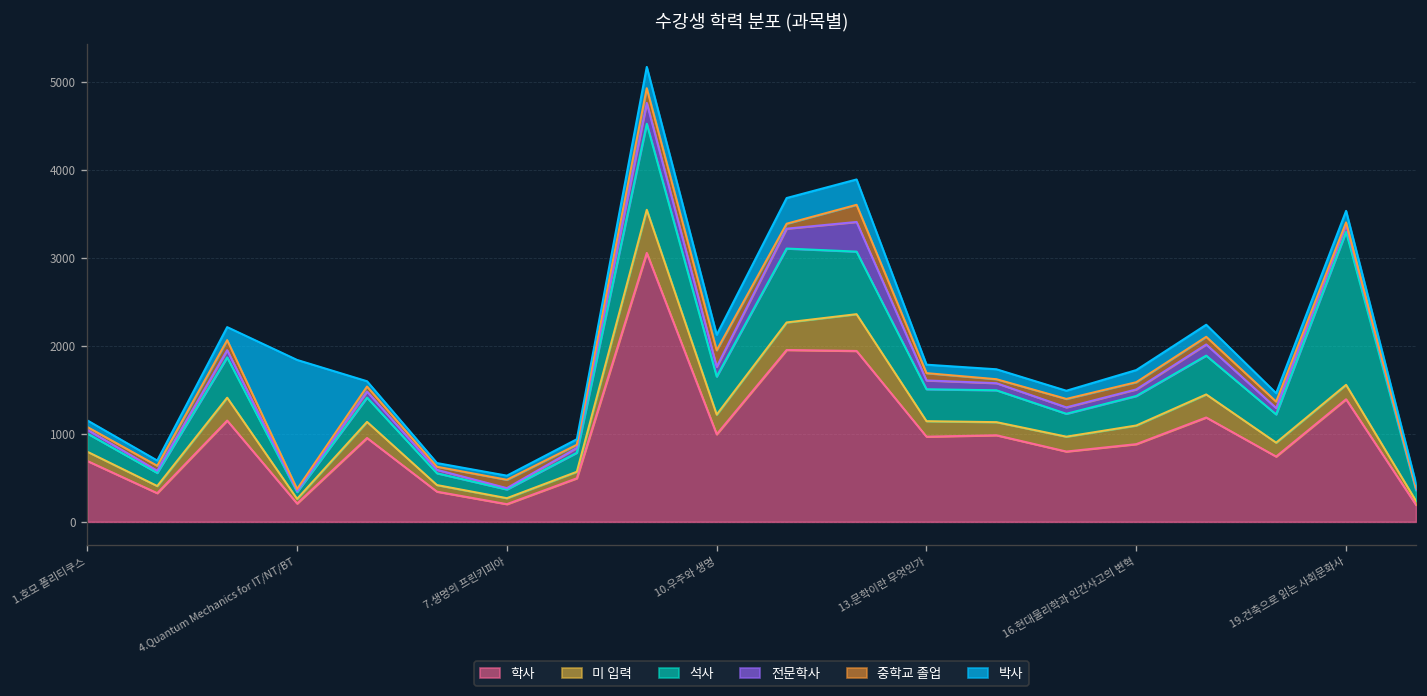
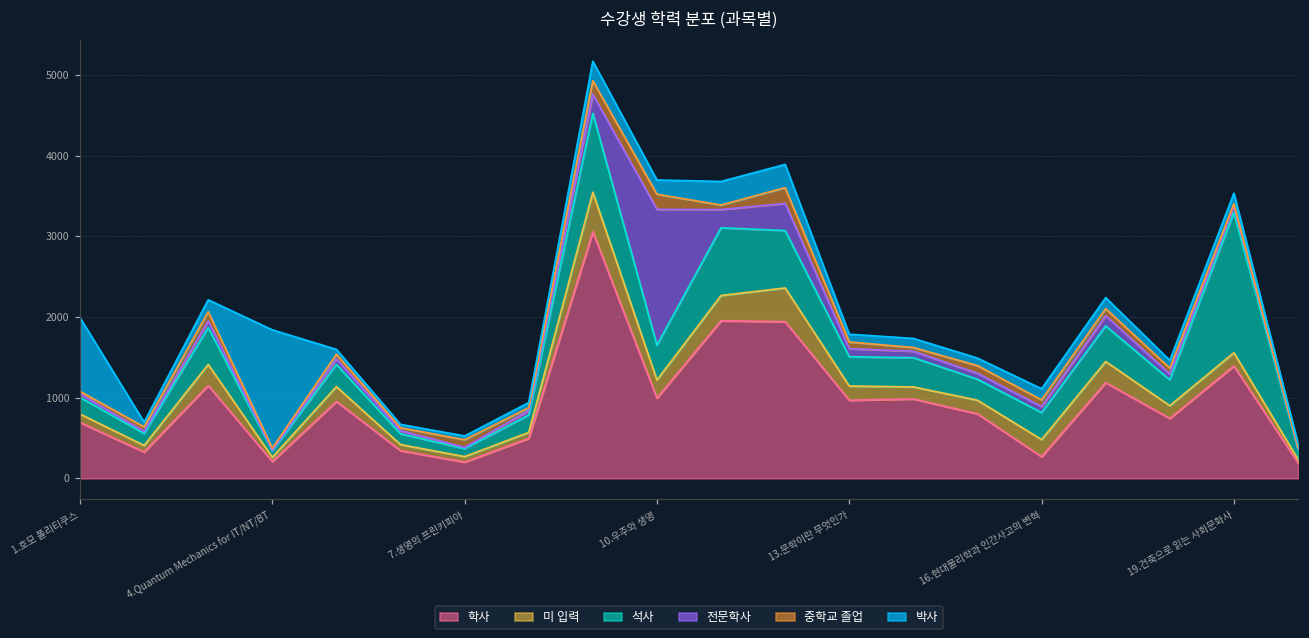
  {
    "학사": {
      "1.호모 폴리티쿠스": 700,
      "4.Quantum Mechanics for IT/NT/BT": 200,
      "7.생명의 프린키피아": 200,
      "10.우주와 생명": 1000,
      "13.문학이란 무엇인가": 1000,
-     "16.현대물리학과 인간사고의 변혁": 900,
+     "16.현대물리학과 인간사고의 변혁": 300,
      "19.건축으로 읽는 사회문화사": 1400
    },
    "석사": {
      "1.호모 폴리티쿠스": 200,
      "10.우주와 생명": 400,
      "13.문학이란 무엇인가": 400,
      "16.현대물리학과 인간사고의 변혁": 300,
      "19.건축으로 읽는 사회문화사": 1700
    },
    "전문학사": {
-     "10.우주와 생명": 100,
+     "10.우주와 생명": 1700,
      "13.문학이란 무엇인가": 100,
      "16.현대물리학과 인간사고의 변혁": 100
    },
    "박사": {
-     "1.호모 폴리티쿠스": 100,
+     "1.호모 폴리티쿠스": 900,
      "4.Quantum Mechanics for IT/NT/BT": 1500,
      "7.생명의 프린키피아": 0,
      "10.우주와 생명": 200,
      "13.문학이란 무엇인가": 100,
      "16.현대물리학과 인간사고의 변혁": 100,
      "19.건축으로 읽는 사회문화사": 100
    }
  }
